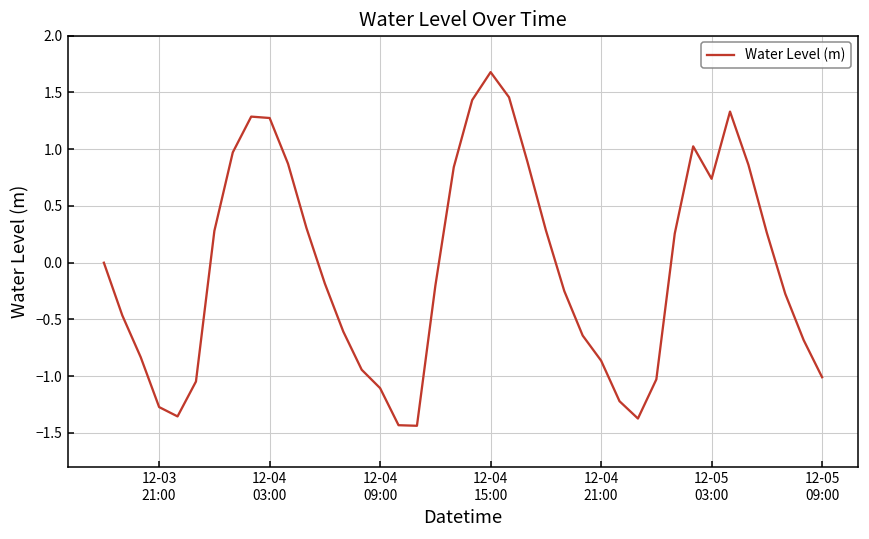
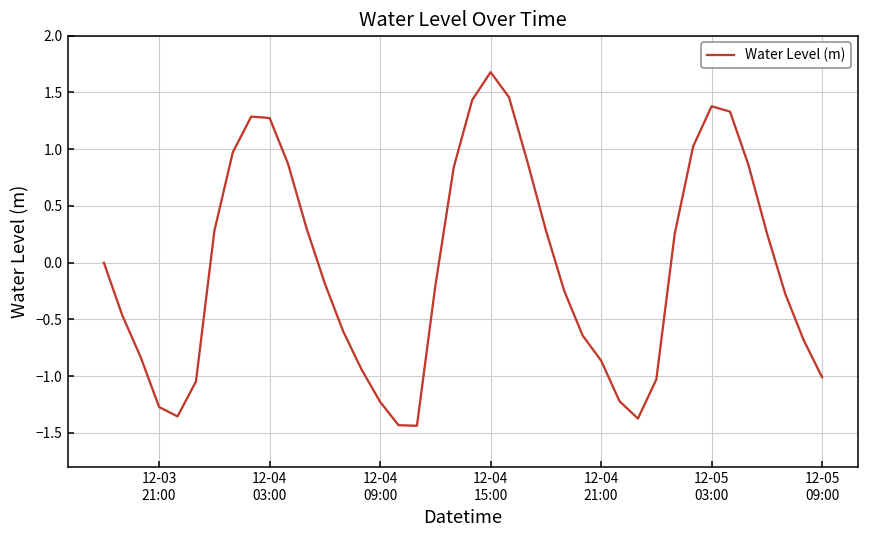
  {
    "12-03 21:00": -1.27,
    "12-04 03:00": 1.27,
-   "12-04 09:00": -1.11,
+   "12-04 09:00": -1.23,
    "12-04 15:00": 1.68,
    "12-04 21:00": -0.86,
-   "12-05 03:00": 0.74,
+   "12-05 03:00": 1.38,
    "12-05 09:00": -1.01
  }
